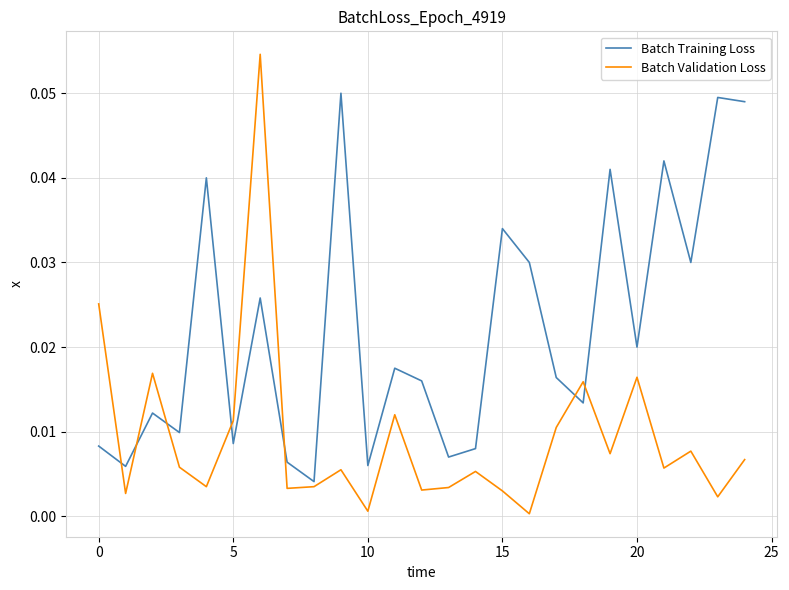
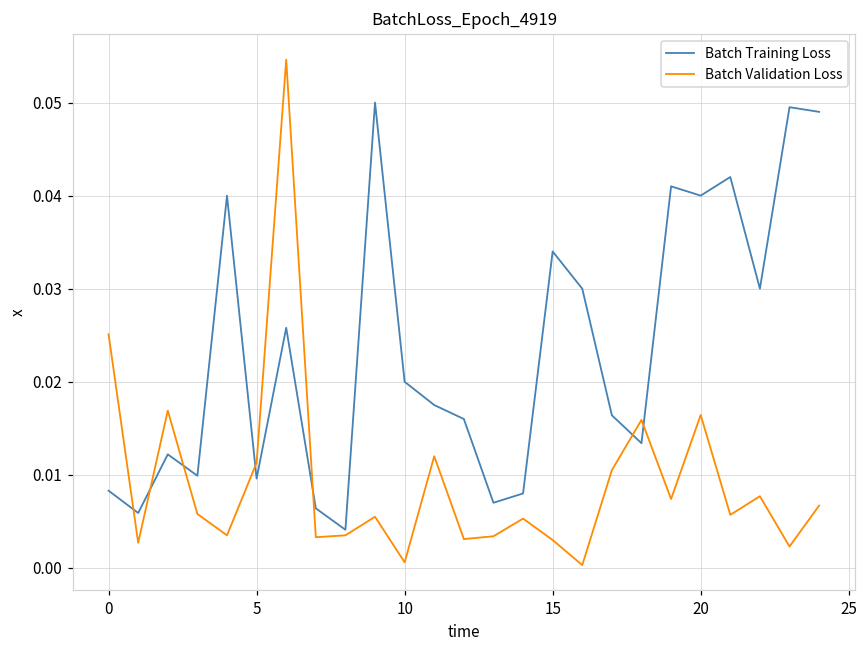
  {
    "Batch Training Loss": {
      "0": 0.008,
-     "5": 0.009,
-     "10": 0.006,
+     "5": 0.010,
+     "10": 0.020,
      "15": 0.034,
-     "20": 0.02
+     "20": 0.04
    },
    "Batch Validation Loss": {
      "0": 0.025,
      "5": 0.011,
      "10": 0.001,
      "15": 0.003,
      "20": 0.016
    }
  }
